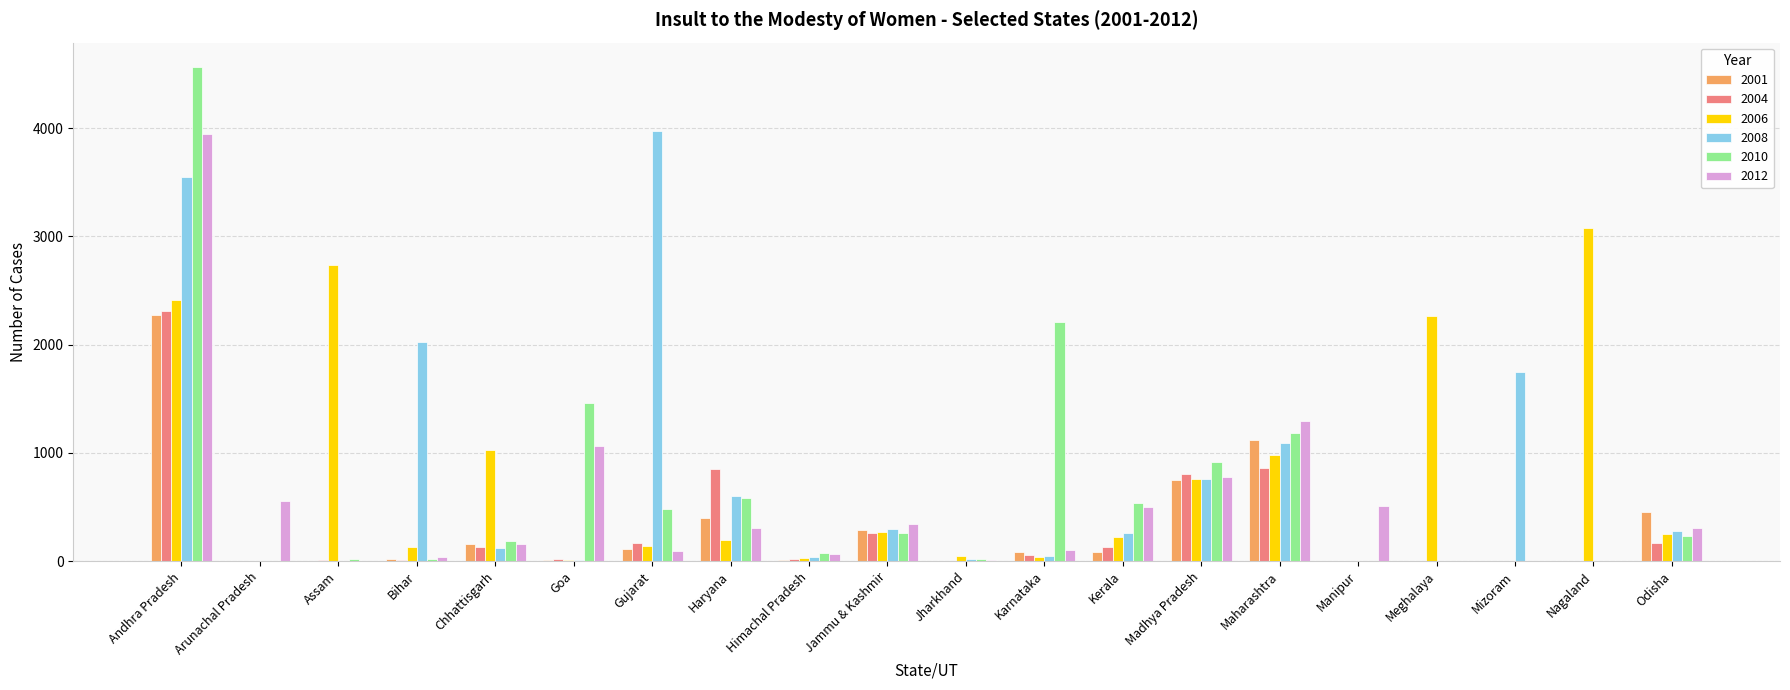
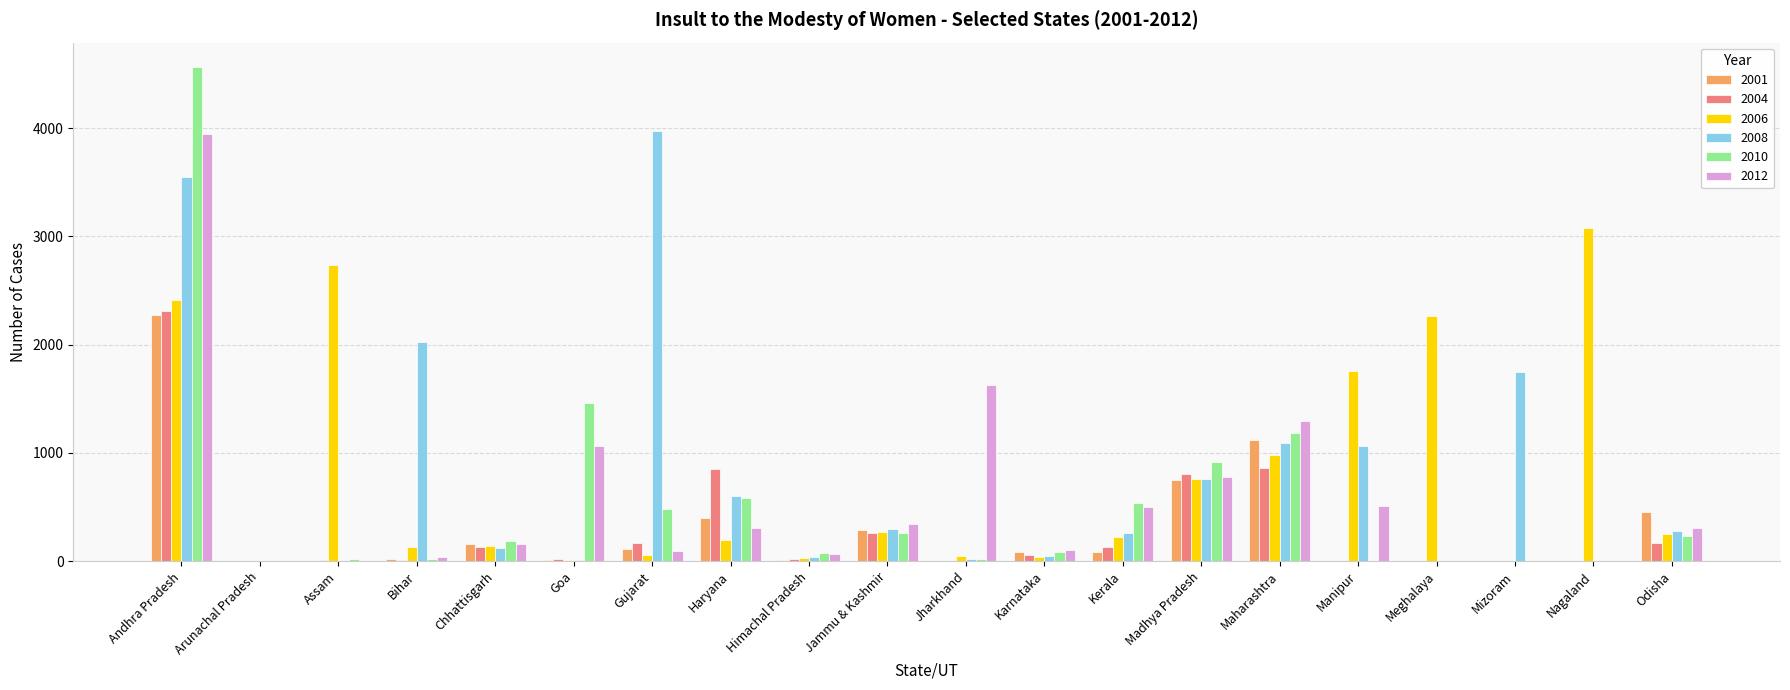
  {
    "2006": {
      "Andhra Pradesh": 2410,
      "Assam": 2740,
      "Bihar": 130,
-     "Chhattisgarh": 1030,
-     "Gujarat": 140,
+     "Chhattisgarh": 140,
+     "Gujarat": 60,
      "Haryana": 190,
      "Himachal Pradesh": 30,
      "Jammu & Kashmir": 270,
      "Jharkhand": 40,
      "Karnataka": 40,
      "Kerala": 220,
      "Madhya Pradesh": 760,
      "Maharashtra": 980,
-     "Manipur": 0,
+     "Manipur": 1760,
      "Meghalaya": 2270,
      "Mizoram": 0,
      "Nagaland": 3070,
      "Odisha": 250
    },
    "2008": {
      "Andhra Pradesh": 3550,
      "Bihar": 2020,
      "Chhattisgarh": 130,
      "Gujarat": 3980,
      "Haryana": 610,
      "Himachal Pradesh": 40,
      "Jammu & Kashmir": 300,
      "Karnataka": 40,
      "Kerala": 260,
      "Madhya Pradesh": 760,
      "Maharashtra": 1090,
-     "Manipur": 0,
+     "Manipur": 1060,
      "Mizoram": 1750,
      "Odisha": 280
    },
    "2010": {
      "Andhra Pradesh": 4560,
      "Chhattisgarh": 180,
      "Goa": 1460,
      "Gujarat": 480,
      "Haryana": 580,
      "Himachal Pradesh": 80,
      "Jammu & Kashmir": 260,
-     "Karnataka": 2210,
+     "Karnataka": 80,
      "Kerala": 540,
      "Madhya Pradesh": 920,
      "Maharashtra": 1180,
      "Manipur": 0,
      "Meghalaya": 0,
      "Mizoram": 0,
      "Odisha": 230
    },
    "2012": {
      "Andhra Pradesh": 3950,
-     "Arunachal Pradesh": 560,
+     "Arunachal Pradesh": 0,
      "Bihar": 40,
      "Chhattisgarh": 160,
      "Goa": 1070,
      "Gujarat": 90,
      "Haryana": 300,
      "Himachal Pradesh": 70,
      "Jammu & Kashmir": 350,
-     "Jharkhand": 10,
+     "Jharkhand": 1630,
      "Karnataka": 100,
      "Kerala": 500,
      "Madhya Pradesh": 770,
      "Maharashtra": 1290,
      "Manipur": 510,
      "Meghalaya": 0,
      "Mizoram": 0,
      "Nagaland": 0,
      "Odisha": 300
    }
  }
